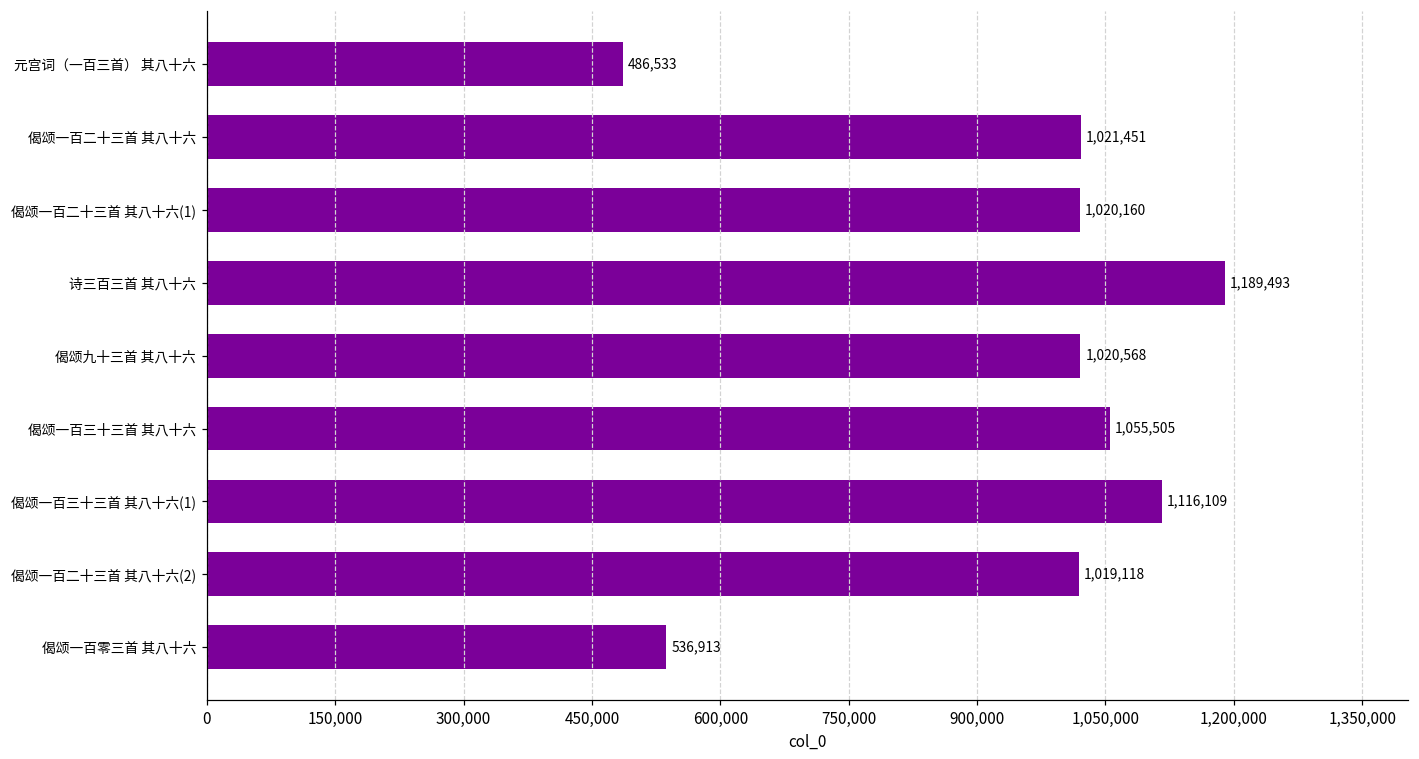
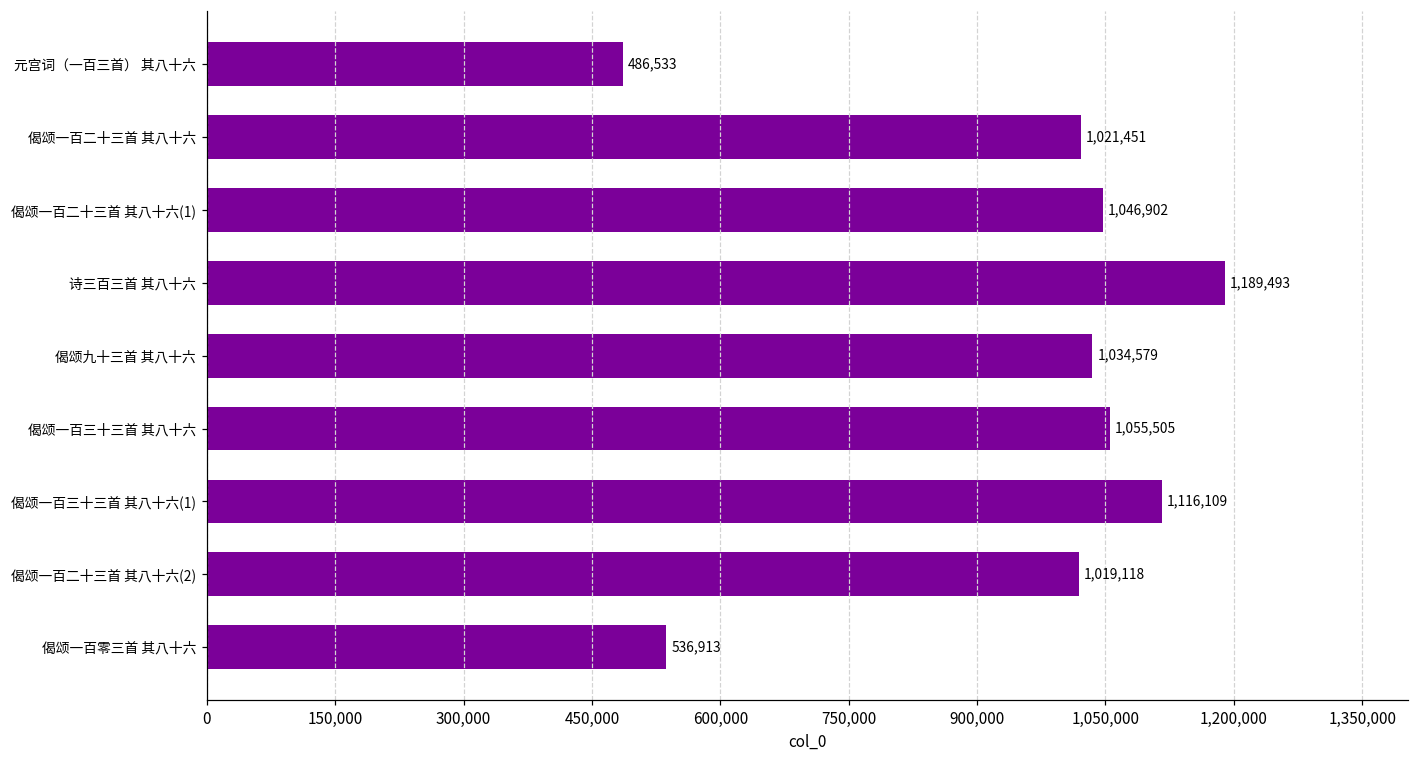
  {
    "元宫词（一百三首） 其八十六": "486,533",
    "偈颂一百二十三首 其八十六": "1,021,451",
-   "偈颂一百二十三首 其八十六(1)": "1,020,160",
+   "偈颂一百二十三首 其八十六(1)": "1,046,902",
    "诗三百三首 其八十六": "1,189,493",
-   "偈颂九十三首 其八十六": "1,020,568",
+   "偈颂九十三首 其八十六": "1,034,579",
    "偈颂一百三十三首 其八十六": "1,055,505",
    "偈颂一百三十三首 其八十六(1)": "1,116,109",
    "偈颂一百二十三首 其八十六(2)": "1,019,118",
    "偈颂一百零三首 其八十六": "536,913"
  }
